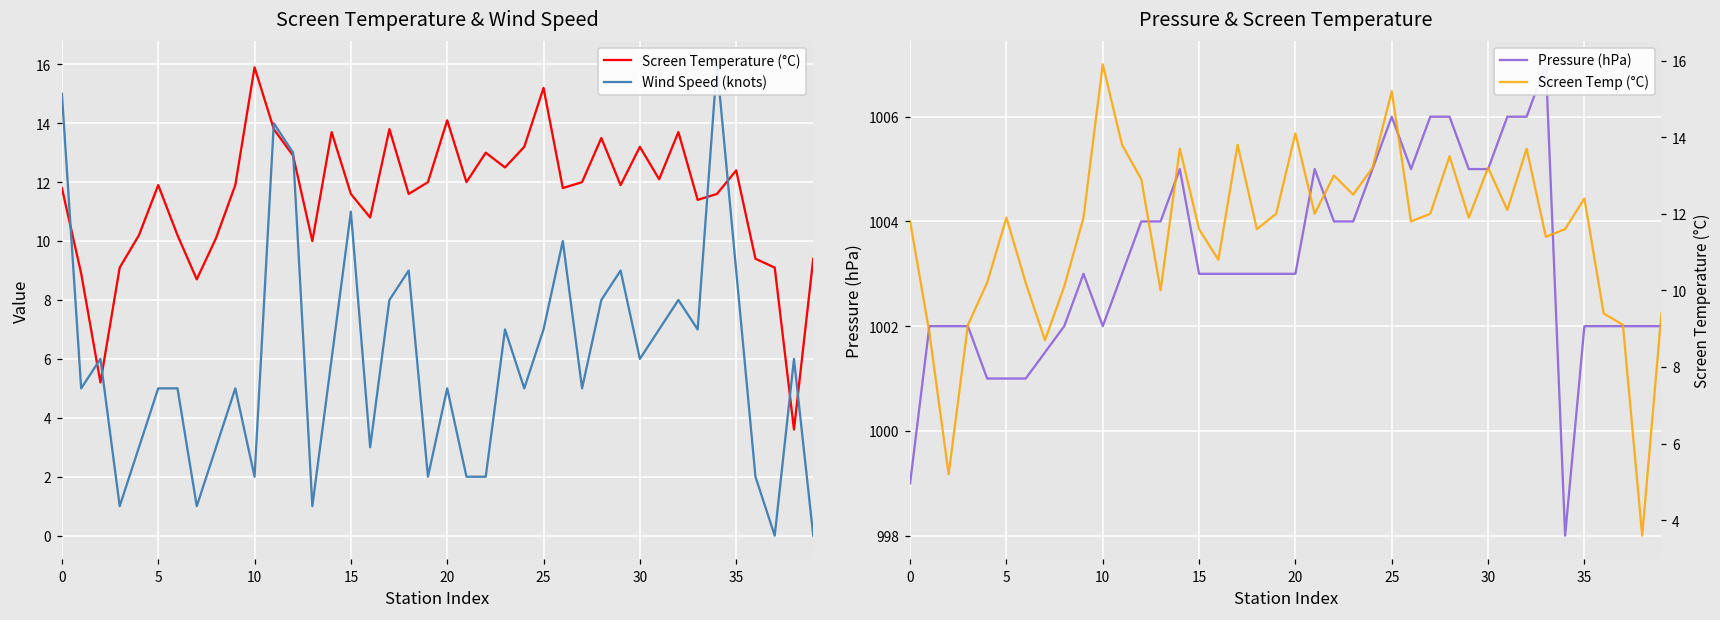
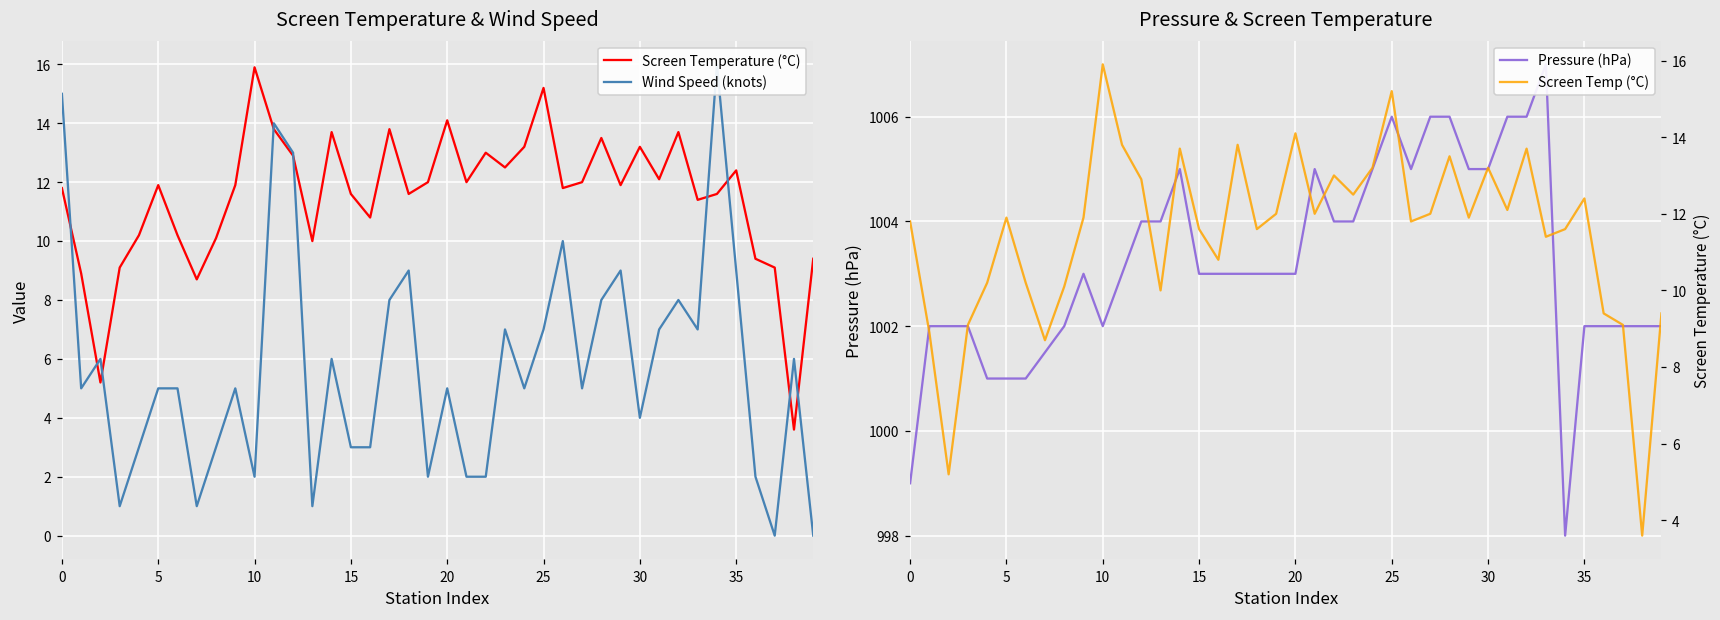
  {
    "Screen Temperature & Wind Speed": {
      "Screen Temperature (°C)": {
        "0": 11.8,
        "5": 11.9,
        "10": 15.9,
        "15": 11.6,
        "20": 14.1,
        "25": 15.2,
        "30": 13.2,
        "35": 12.4
      },
      "Wind Speed (knots)": {
        "0": 15,
        "5": 5,
        "10": 2,
-       "15": 11,
+       "15": 3,
        "20": 5,
        "25": 7,
-       "30": 6,
+       "30": 4,
        "35": 9
      }
    }
  }
